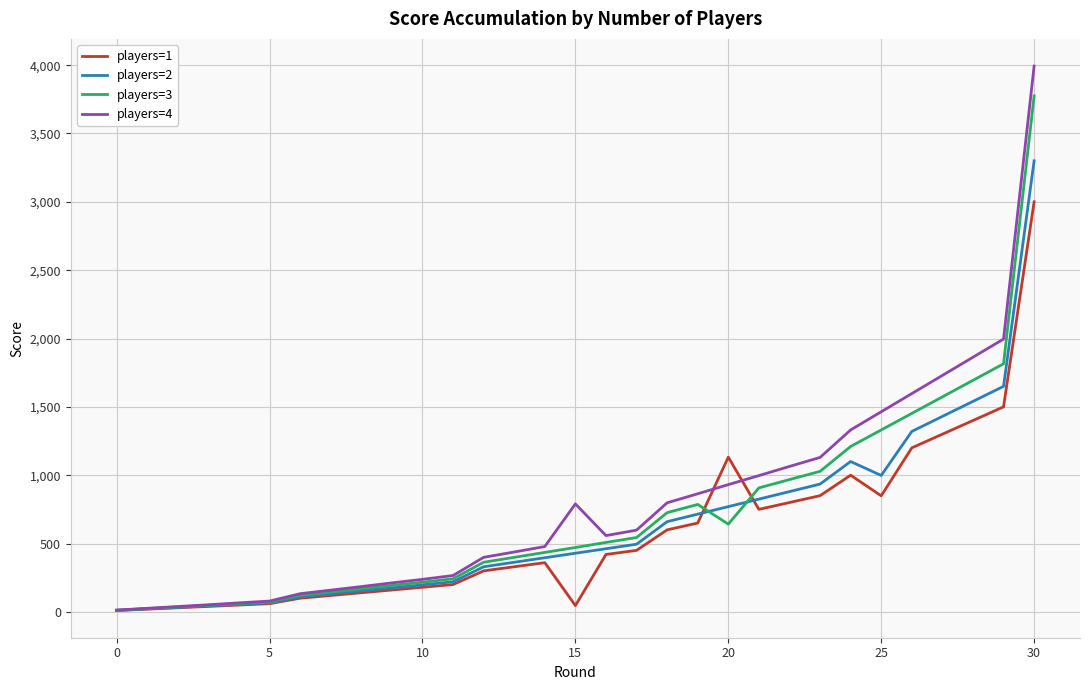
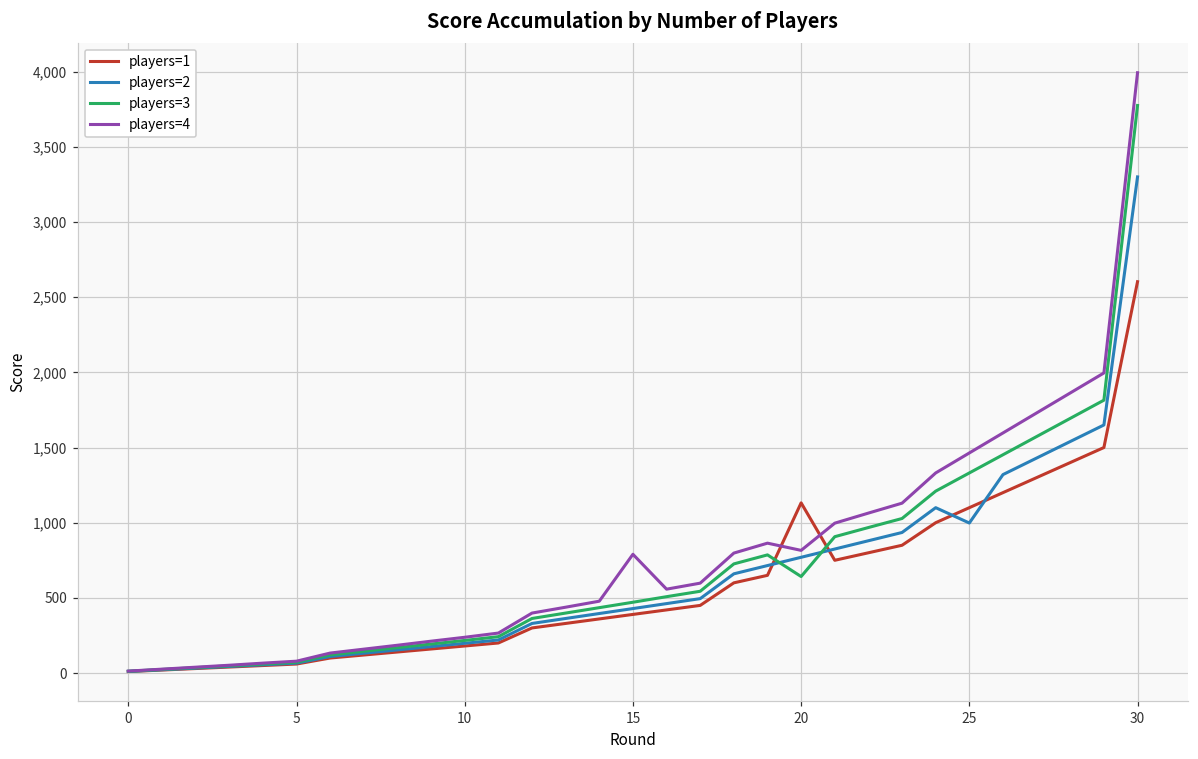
  {
    "players=1": {
-     "15": "50",
+     "15": "390",
      "20": "1,130",
-     "25": "850",
-     "30": "3,000"
+     "25": "1,100",
+     "30": "2,600"
    },
    "players=2": {
      "15": "430",
      "20": "770",
      "25": "1,000",
      "30": "3,300"
    },
    "players=3": {
      "10": "220",
      "15": "470",
      "20": "640",
      "25": "1,330",
      "30": "3,780"
    },
    "players=4": {
      "10": "240",
      "15": "790",
-     "20": "930",
+     "20": "820",
      "25": "1,460",
      "30": "3,990"
    }
  }
